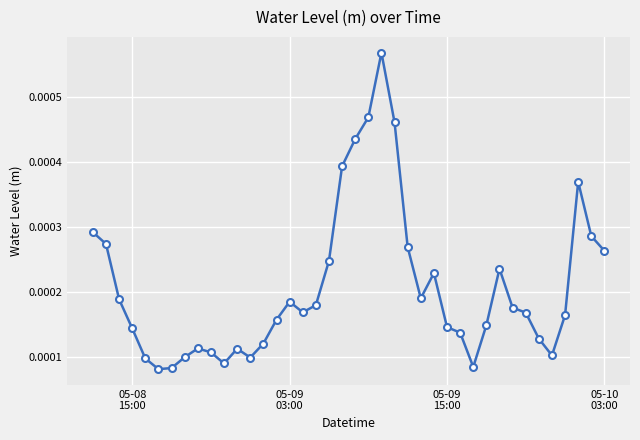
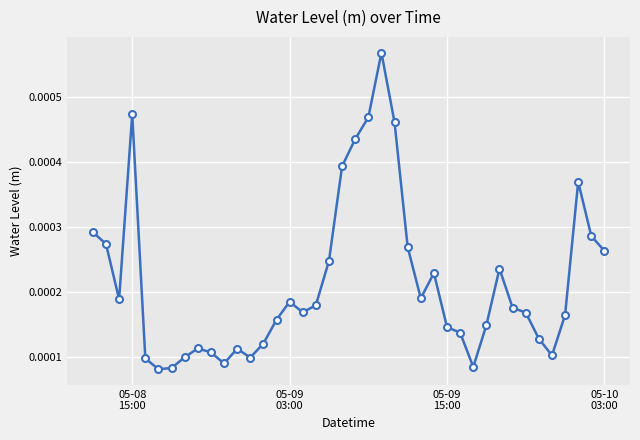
  {
-   "05-08 15:00": 0.00014,
+   "05-08 15:00": 0.00047,
    "05-09 03:00": 0.00019,
    "05-09 15:00": 0.00015,
    "05-10 03:00": 0.00026
  }
